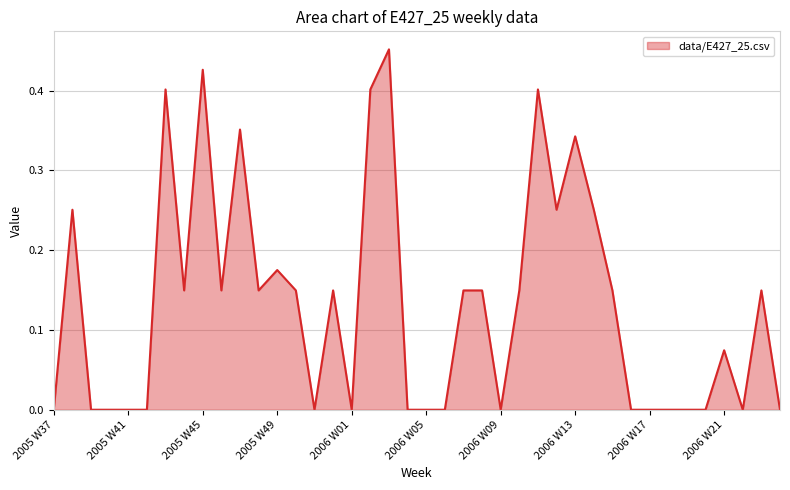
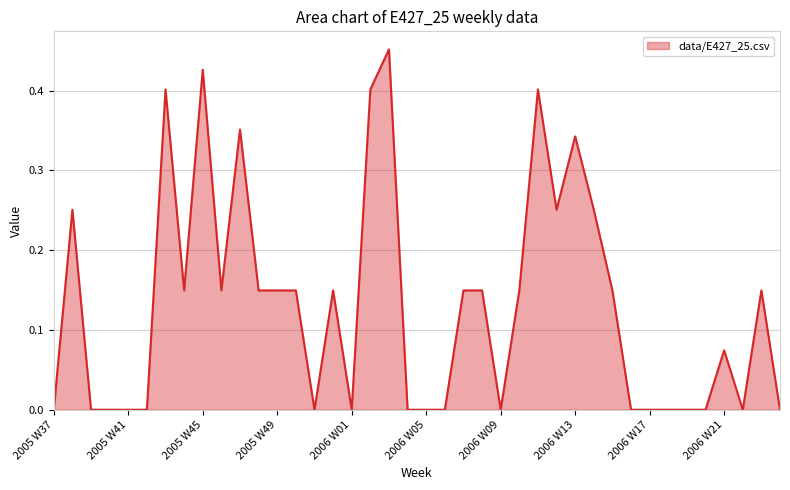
  {
    "2005 W37": 0.00,
    "2005 W41": 0.00,
    "2005 W45": 0.43,
-   "2005 W49": 0.18,
+   "2005 W49": 0.15,
    "2006 W01": 0.00,
    "2006 W05": 0.00,
    "2006 W09": 0.00,
    "2006 W13": 0.34,
    "2006 W17": 0.00,
    "2006 W21": 0.07
  }
